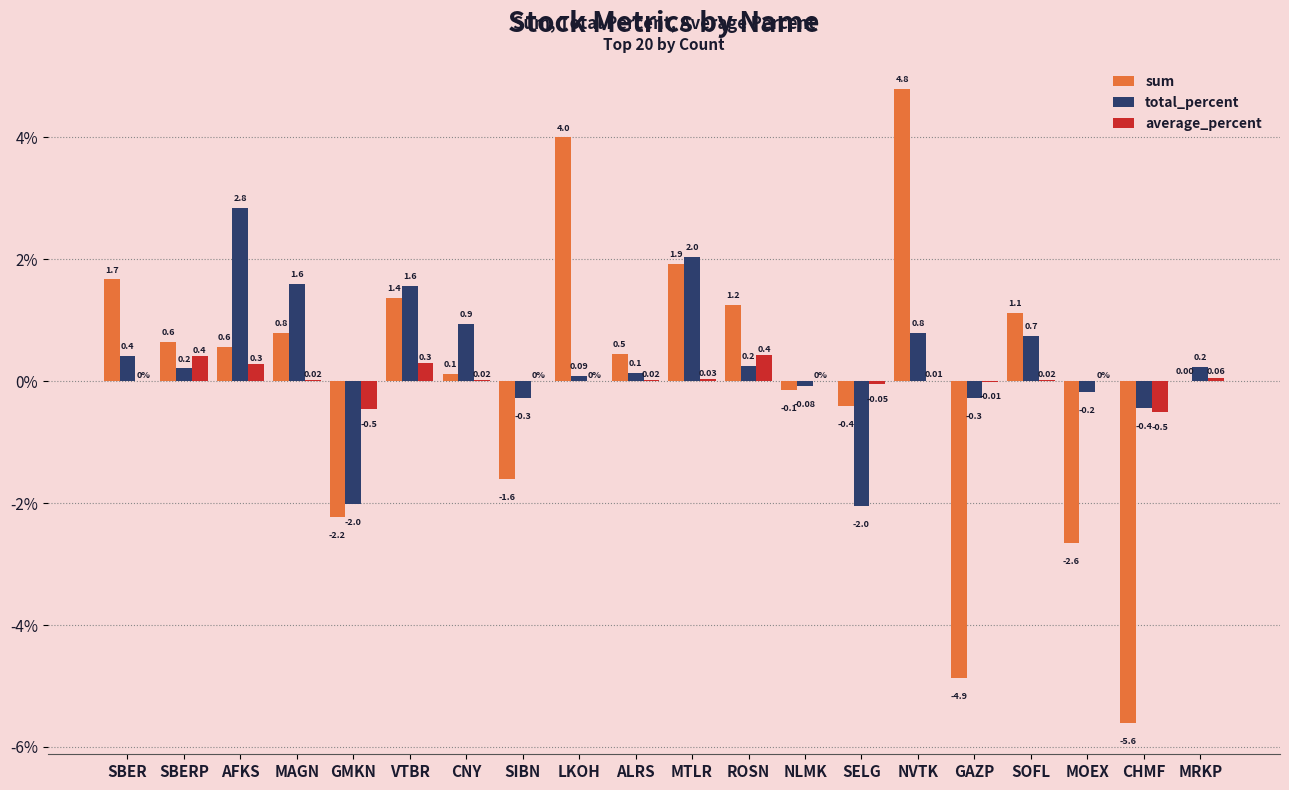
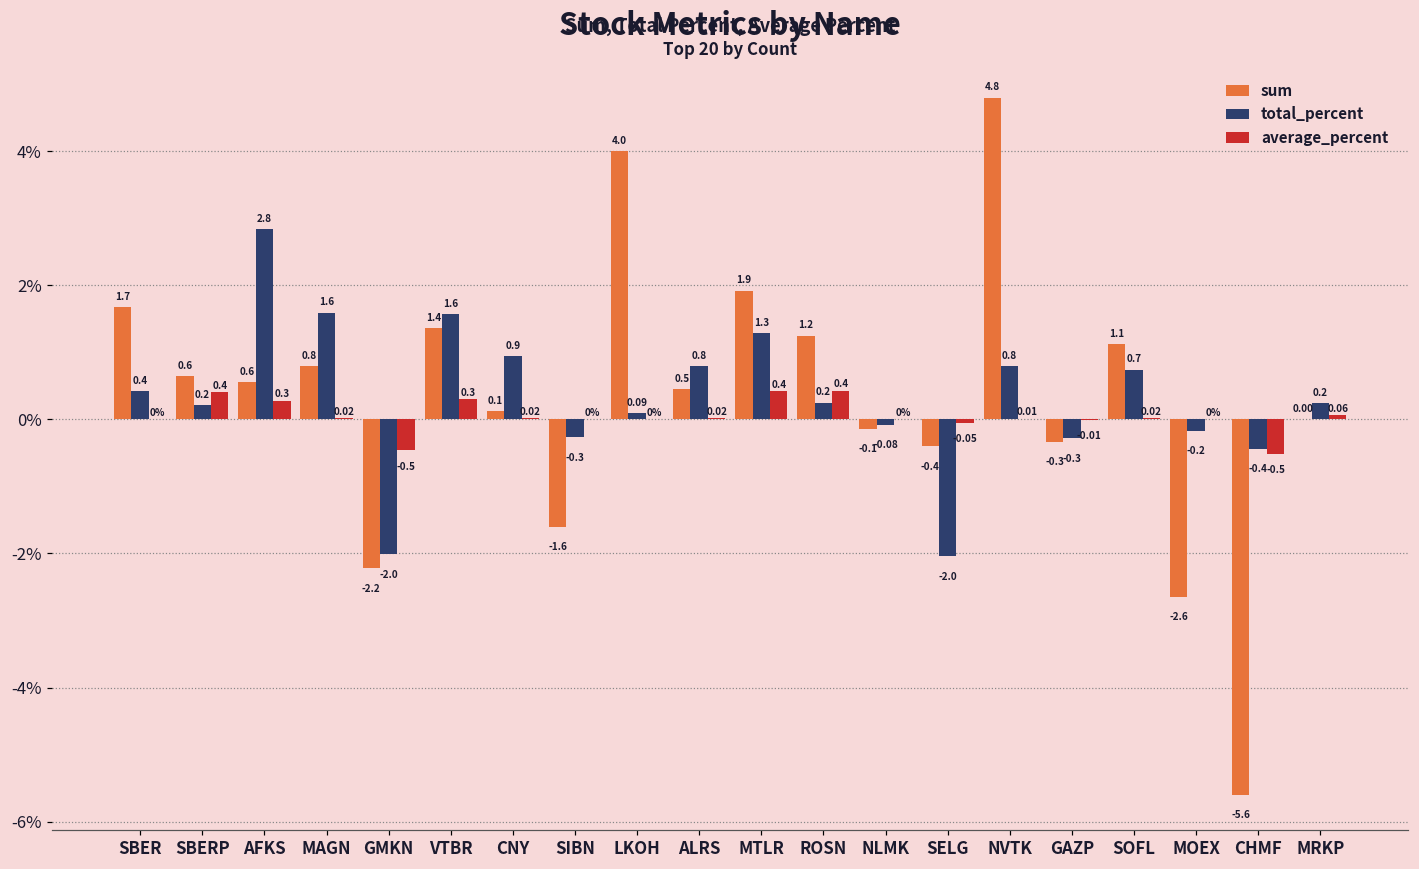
  {
    "sum": {
      "SBER": "1.7",
      "SBERP": "0.6",
      "AFKS": "0.6",
      "MAGN": "0.8",
      "GMKN": "-2.2",
      "VTBR": "1.4",
      "CNY": "0.1",
      "SIBN": "-1.6",
      "LKOH": "4.0",
      "ALRS": "0.5",
      "MTLR": "1.9",
      "ROSN": "1.2",
      "NLMK": "-0.1",
      "SELG": "-0.4",
      "NVTK": "4.8",
-     "GAZP": "-4.9",
+     "GAZP": "-0.3",
      "SOFL": "1.1",
      "MOEX": "-2.6",
      "CHMF": "-5.6",
      "MRKP": "0.00"
    },
    "total_percent": {
      "SBER": "0.4",
      "SBERP": "0.2",
      "AFKS": "2.8",
      "MAGN": "1.6",
      "GMKN": "-2.0",
      "VTBR": "1.6",
      "CNY": "0.9",
      "SIBN": "-0.3",
      "LKOH": "0.09",
-     "ALRS": "0.1",
-     "MTLR": "2.0",
+     "ALRS": "0.8",
+     "MTLR": "1.3",
      "ROSN": "0.2",
      "NLMK": "-0.08",
      "SELG": "-2.0",
      "NVTK": "0.8",
      "SOFL": "0.7",
      "MOEX": "-0.2",
      "CHMF": "-0.4",
      "MRKP": "0.2"
    },
    "average_percent": {
      "SBER": "0%",
      "SBERP": "0.4",
      "AFKS": "0.3",
      "MAGN": "0.02",
      "GMKN": "-0.5",
      "VTBR": "0.3",
      "CNY": "0.02",
      "SIBN": "0%",
      "LKOH": "0%",
      "ALRS": "0.02",
-     "MTLR": "0.03",
+     "MTLR": "0.4",
      "ROSN": "0.4",
      "NLMK": "0%",
      "SELG": "-0.05",
      "NVTK": "0.01",
      "GAZP": "-0.01",
      "SOFL": "0.02",
      "MOEX": "0%",
      "CHMF": "-0.5",
      "MRKP": "0.06"
    }
  }
